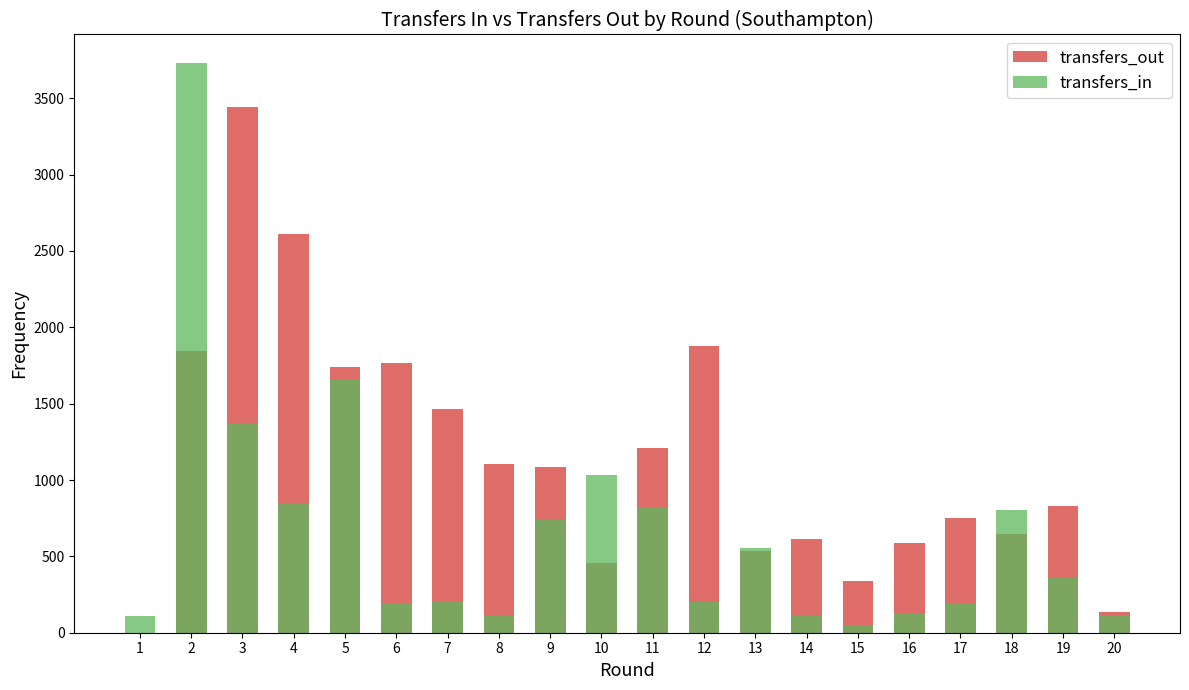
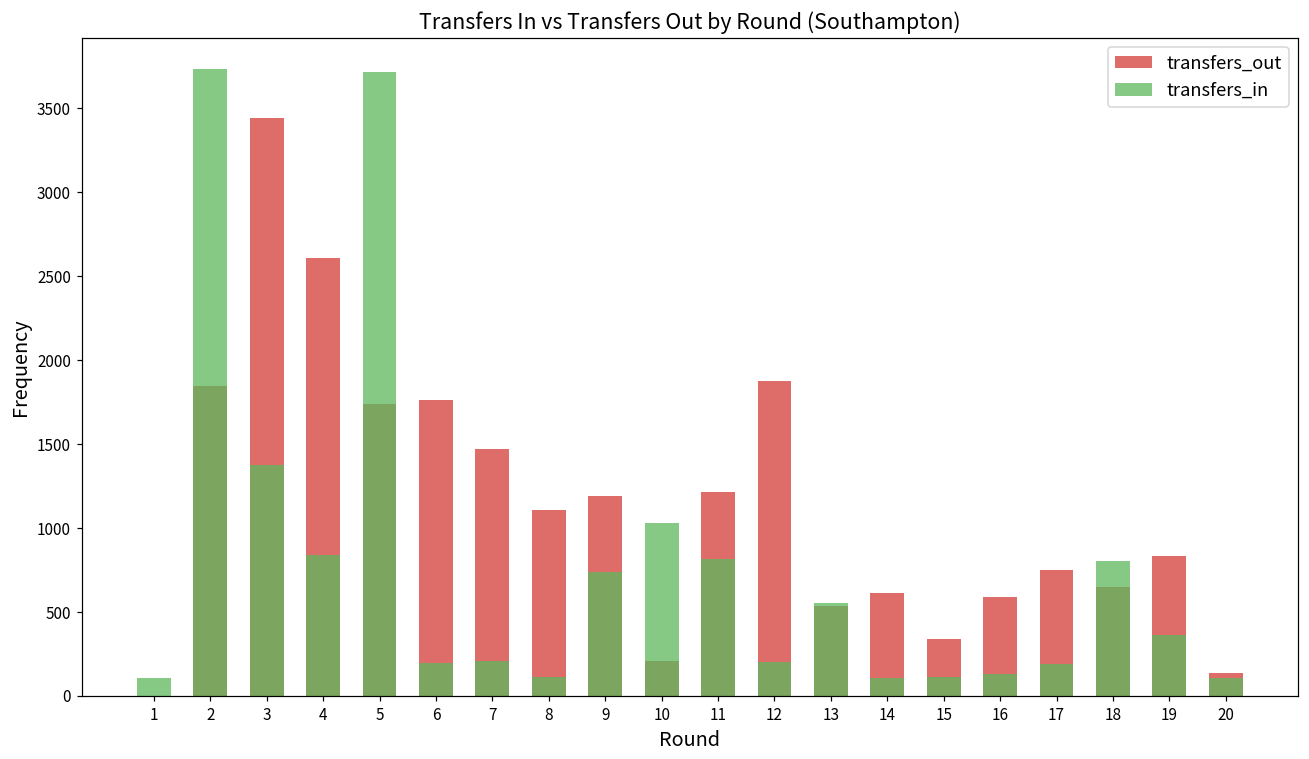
  {
    "transfers_out": {
      "1": 0,
      "3": 3440,
      "4": 2610,
      "6": 1760,
      "7": 1470,
      "8": 1110,
-     "9": 1090,
-     "10": 460,
+     "9": 1190,
+     "10": 210,
      "11": 1210,
      "12": 1880,
      "14": 620,
      "15": 340,
      "16": 590,
      "17": 750,
      "19": 830,
      "20": 140
    },
    "transfers_in": {
      "1": 110,
      "2": 3730,
-     "5": 1660,
+     "5": 3710,
      "10": 1030,
      "13": 550,
-     "15": 50,
+     "15": 110,
      "18": 810
    }
  }
